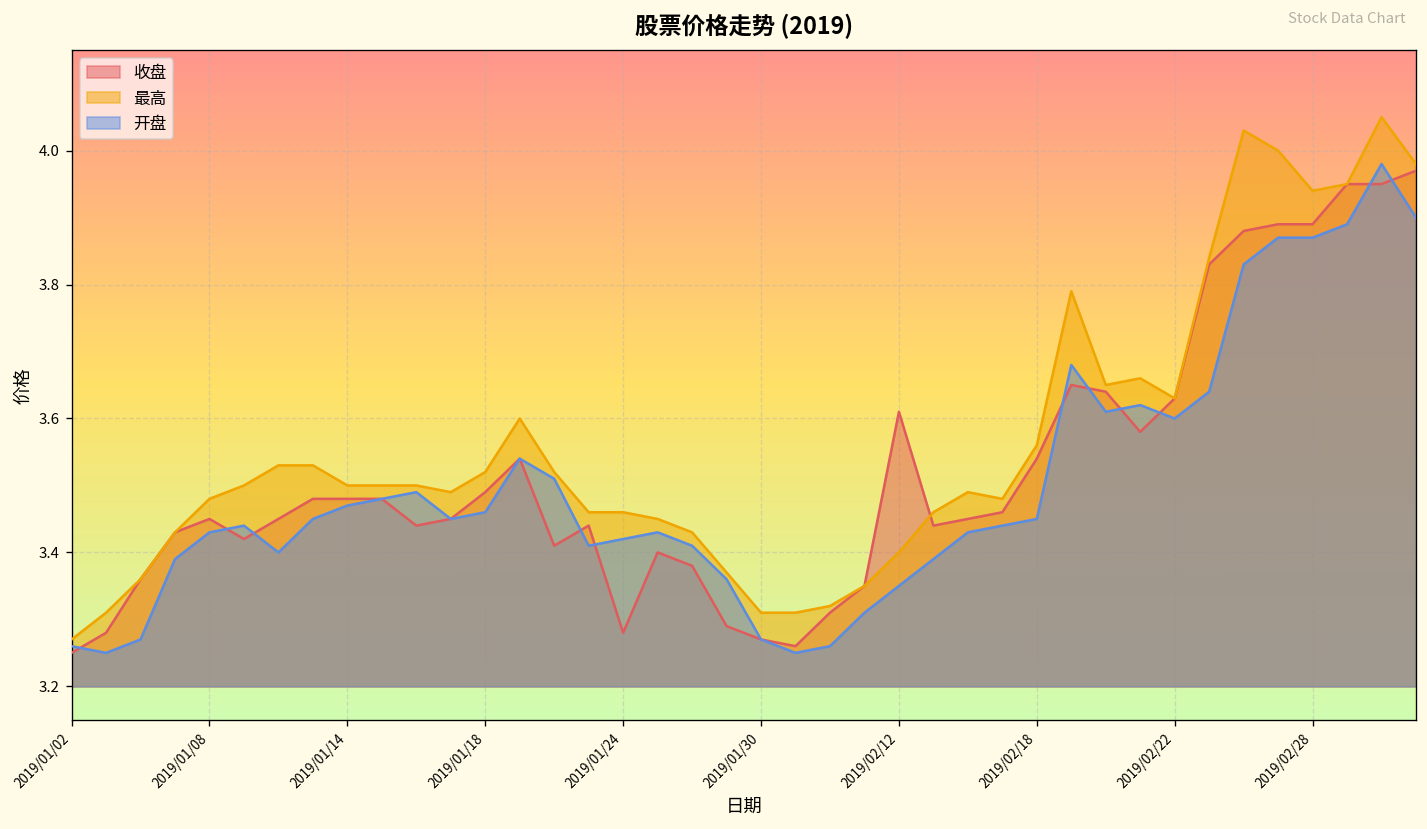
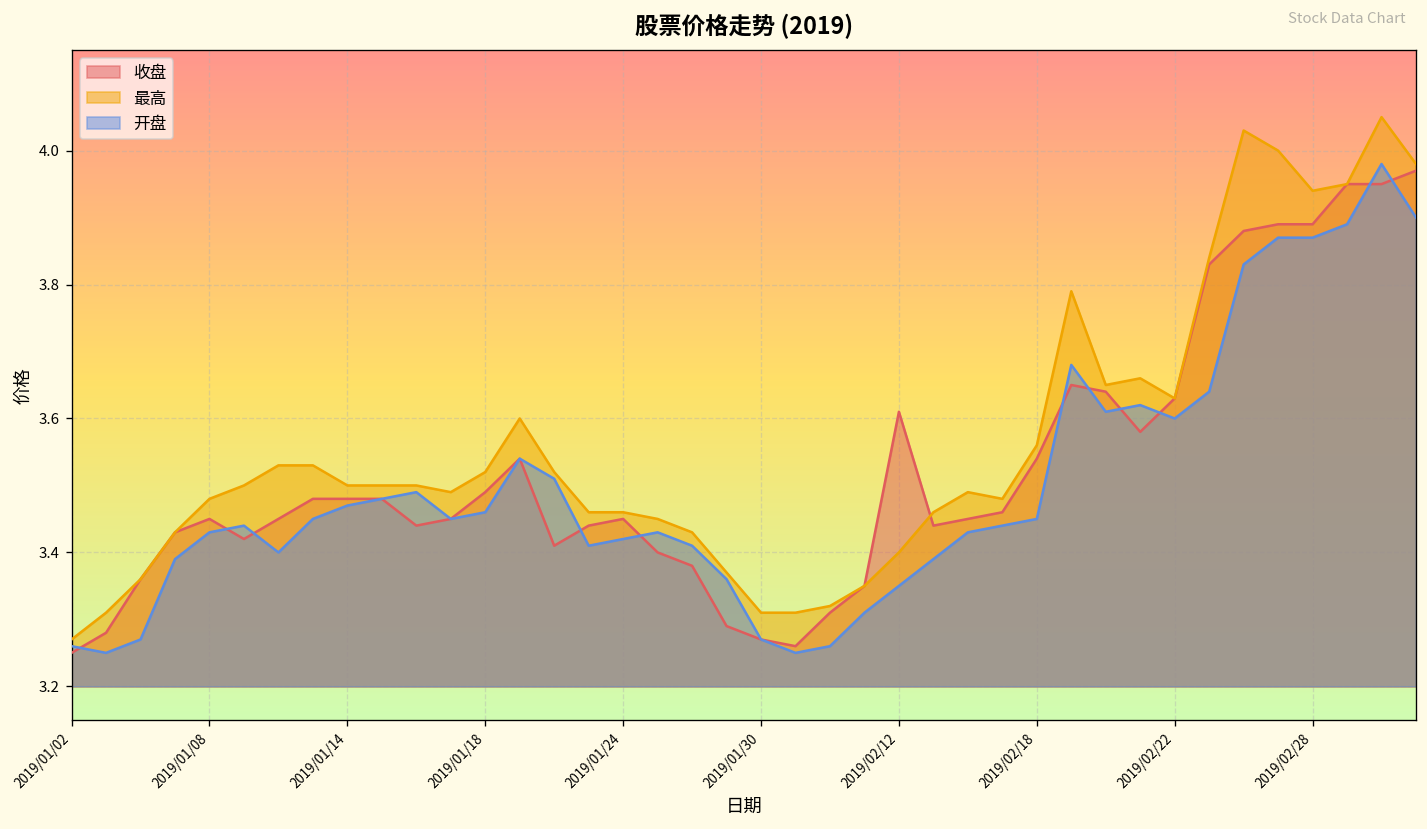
  {
    "收盘": {
      "2019/01/02": 3.25,
      "2019/01/08": 3.45,
      "2019/01/14": 3.48,
      "2019/01/18": 3.49,
-     "2019/01/24": 3.28,
+     "2019/01/24": 3.45,
      "2019/02/12": 3.61,
      "2019/02/18": 3.54,
      "2019/02/28": 3.89
    },
    "最高": {
      "2019/01/02": 3.27,
      "2019/01/08": 3.48,
      "2019/01/14": 3.50,
      "2019/01/18": 3.52,
      "2019/01/24": 3.46,
      "2019/01/30": 3.31,
      "2019/02/12": 3.40,
      "2019/02/18": 3.56,
      "2019/02/28": 3.94
    },
    "开盘": {
      "2019/01/02": 3.26,
      "2019/01/08": 3.43,
      "2019/01/14": 3.47,
      "2019/01/18": 3.46,
      "2019/01/24": 3.42,
      "2019/02/12": 3.35,
      "2019/02/18": 3.45,
      "2019/02/22": 3.60,
      "2019/02/28": 3.87
    }
  }
